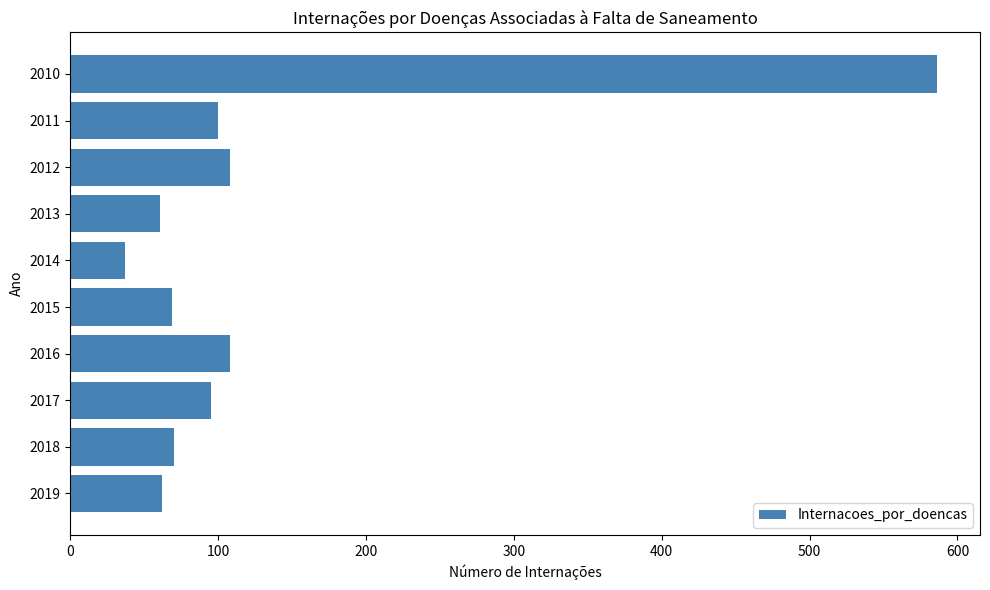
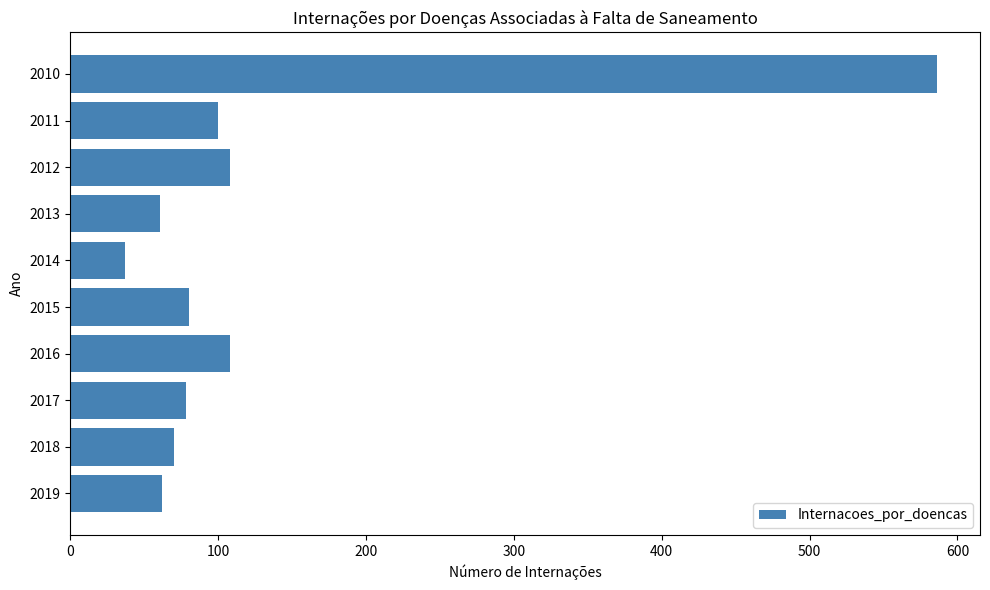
  {
    "2010": 586,
    "2011": 100,
    "2012": 108,
    "2013": 61,
    "2014": 37,
-   "2015": 69,
+   "2015": 80,
    "2016": 108,
-   "2017": 95,
+   "2017": 78,
    "2018": 70,
    "2019": 62
  }
